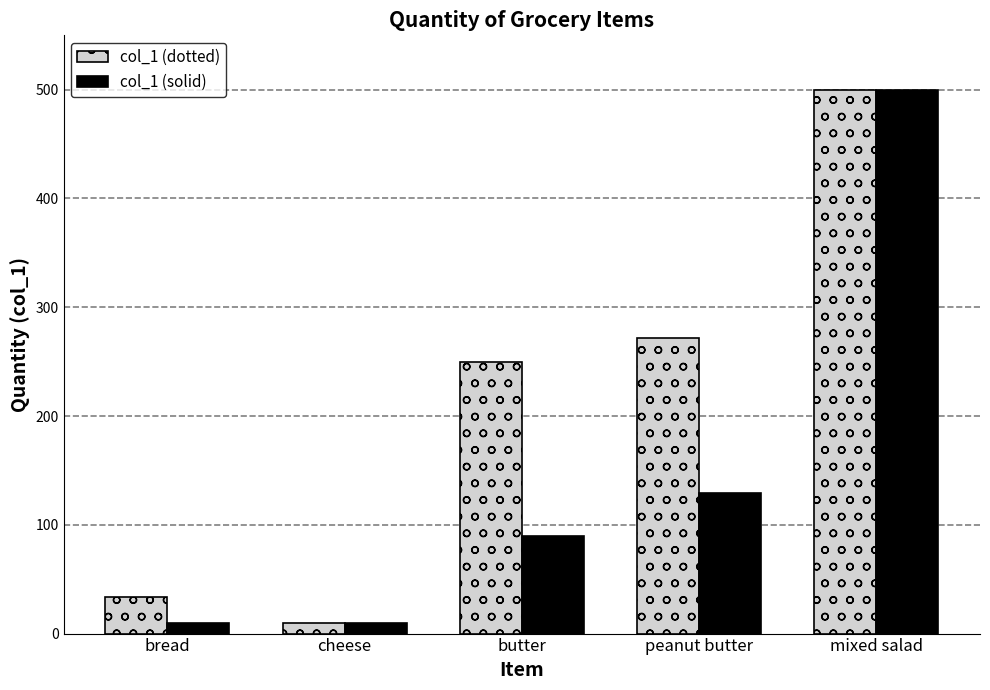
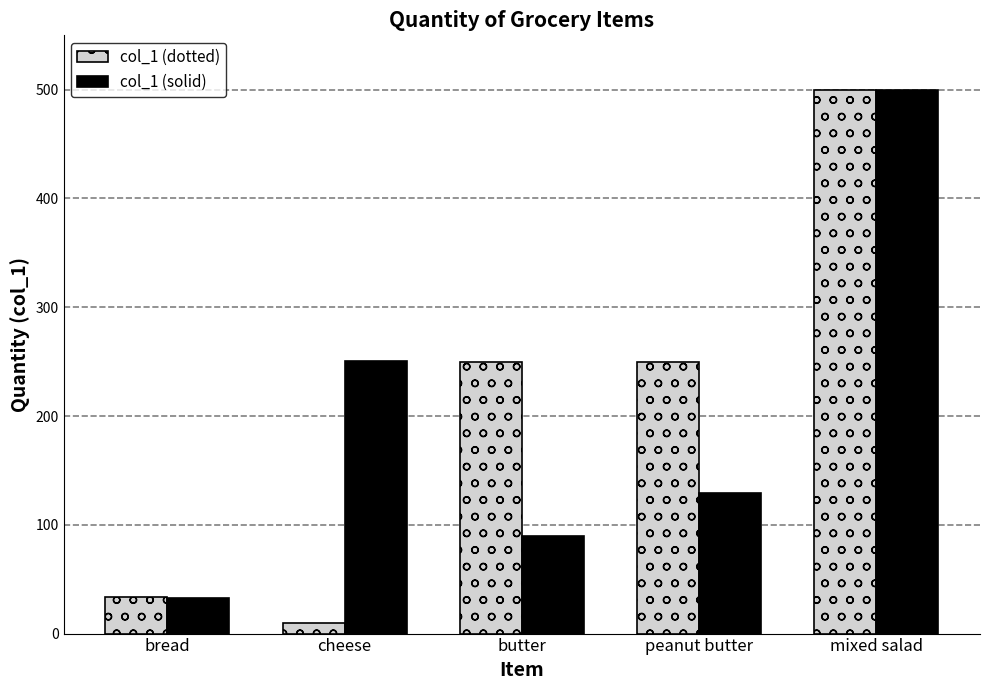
  {
    "col_1 (dotted)": {
      "bread": 34,
      "cheese": 10,
      "butter": 250,
-     "peanut butter": 272,
+     "peanut butter": 250,
      "mixed salad": 500
    },
    "col_1 (solid)": {
-     "bread": 10,
-     "cheese": 10,
+     "bread": 33,
+     "cheese": 251,
      "butter": 90,
      "peanut butter": 129,
      "mixed salad": 500
    }
  }
